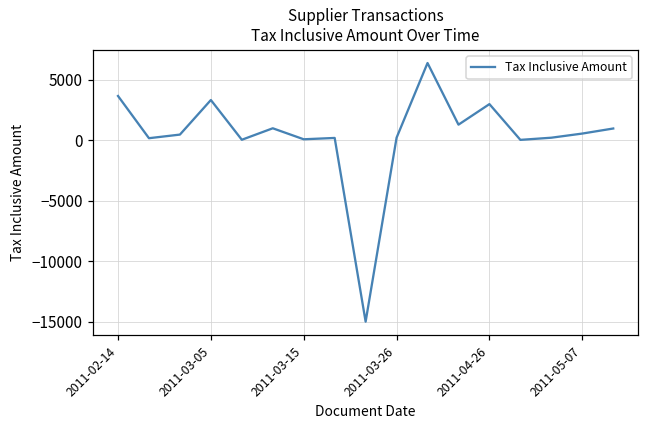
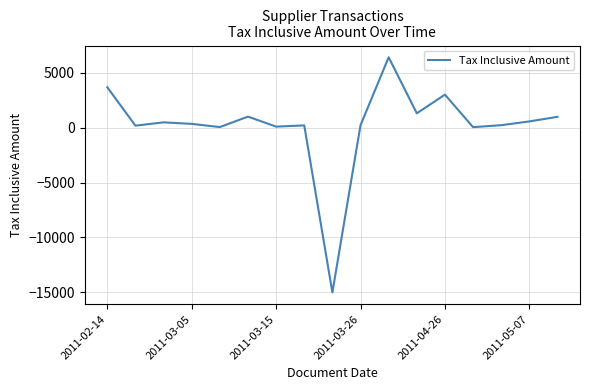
  {
    "2011-02-14": 3700,
-   "2011-03-05": 3300,
+   "2011-03-05": 300,
    "2011-04-26": 3000
  }
